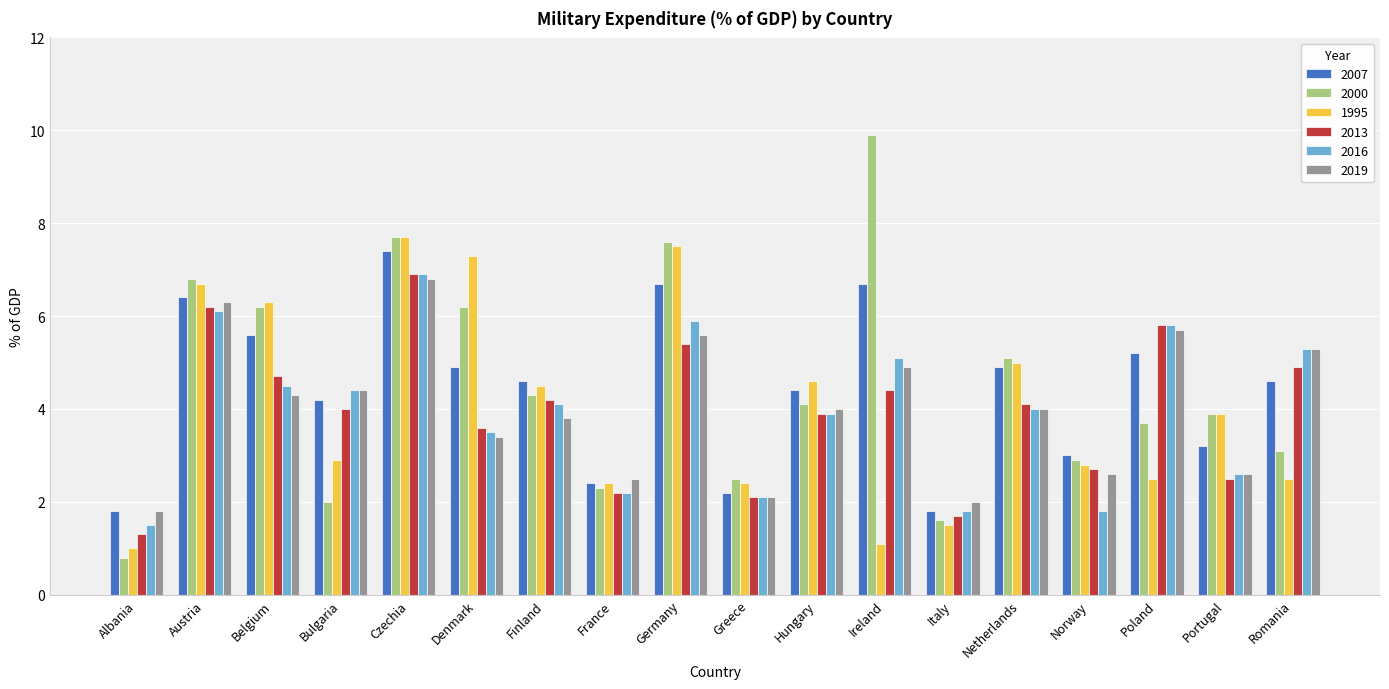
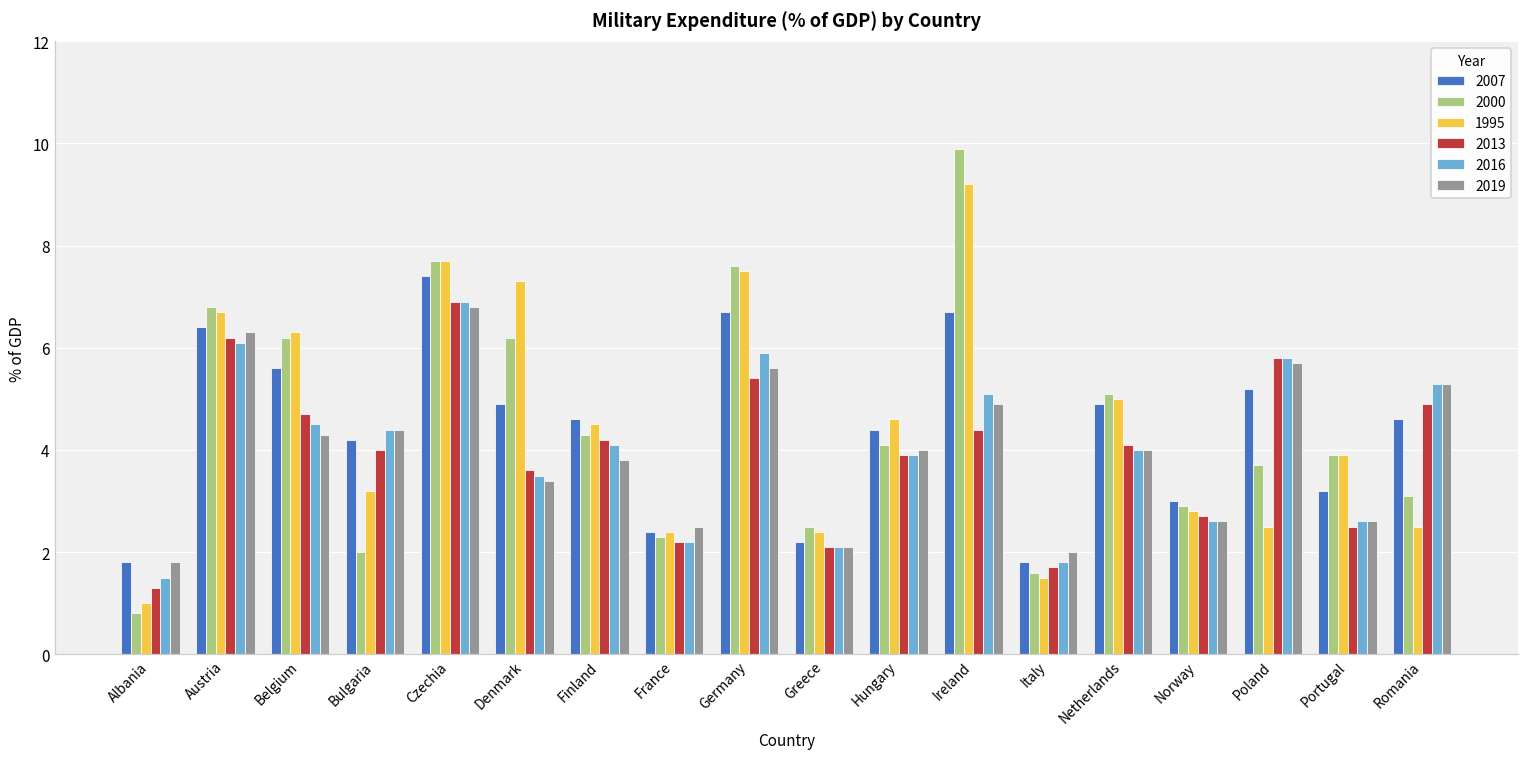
  {
    "2007": {
      "Albania": 1.8,
      "Austria": 6.4,
      "Belgium": 5.6,
      "Bulgaria": 4.2,
      "Czechia": 7.4,
      "Denmark": 4.9,
      "Finland": 4.6,
      "France": 2.4,
      "Germany": 6.7,
      "Greece": 2.2,
      "Hungary": 4.4,
      "Ireland": 6.7,
      "Italy": 1.8,
      "Netherlands": 4.9,
      "Norway": 3.0,
      "Poland": 5.2,
      "Portugal": 3.2,
      "Romania": 4.6
    },
    "1995": {
      "Albania": 1.0,
      "Austria": 6.7,
      "Belgium": 6.3,
-     "Bulgaria": 2.9,
+     "Bulgaria": 3.2,
      "Czechia": 7.7,
      "Denmark": 7.3,
      "Finland": 4.5,
      "France": 2.4,
      "Germany": 7.5,
      "Greece": 2.4,
      "Hungary": 4.6,
-     "Ireland": 1.1,
+     "Ireland": 9.2,
      "Italy": 1.5,
      "Netherlands": 5.0,
      "Norway": 2.8,
      "Poland": 2.5,
      "Portugal": 3.9,
      "Romania": 2.5
    },
    "2013": {
      "Albania": 1.3,
      "Austria": 6.2,
      "Belgium": 4.7,
      "Bulgaria": 4.0,
      "Czechia": 6.9,
      "Denmark": 3.6,
      "Finland": 4.2,
      "France": 2.2,
      "Germany": 5.4,
      "Greece": 2.1,
      "Hungary": 3.9,
      "Ireland": 4.4,
      "Italy": 1.7,
      "Netherlands": 4.1,
      "Norway": 2.7,
      "Poland": 5.8,
      "Portugal": 2.5,
      "Romania": 4.9
    },
    "2016": {
      "Albania": 1.5,
      "Austria": 6.1,
      "Belgium": 4.5,
      "Bulgaria": 4.4,
      "Czechia": 6.9,
      "Denmark": 3.5,
      "Finland": 4.1,
      "France": 2.2,
      "Germany": 5.9,
      "Greece": 2.1,
      "Hungary": 3.9,
      "Ireland": 5.1,
      "Italy": 1.8,
      "Netherlands": 4.0,
-     "Norway": 1.8,
+     "Norway": 2.6,
      "Poland": 5.8,
      "Portugal": 2.6,
      "Romania": 5.3
    }
  }
